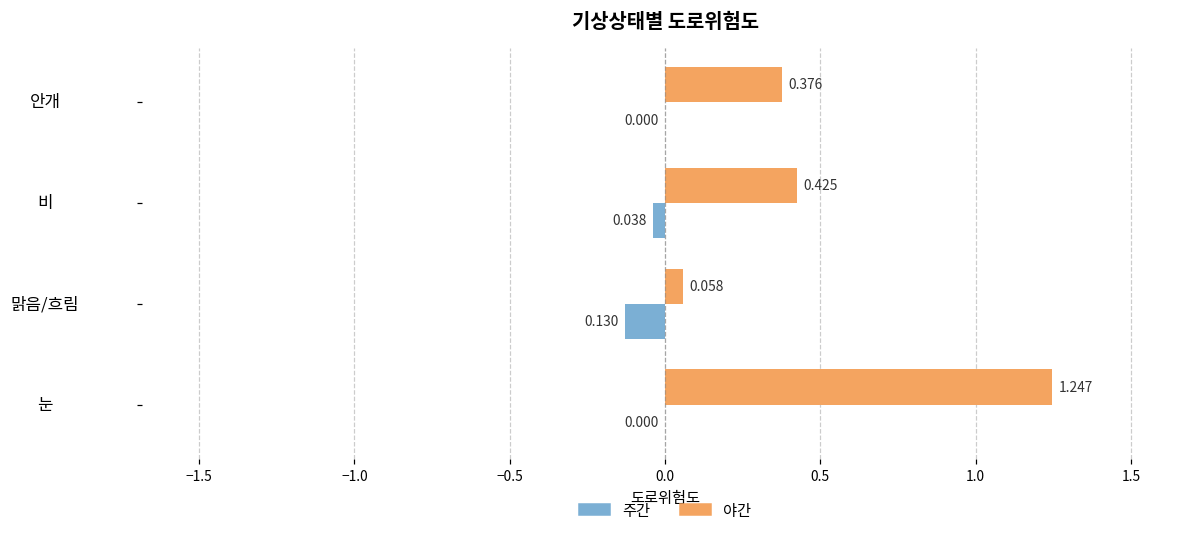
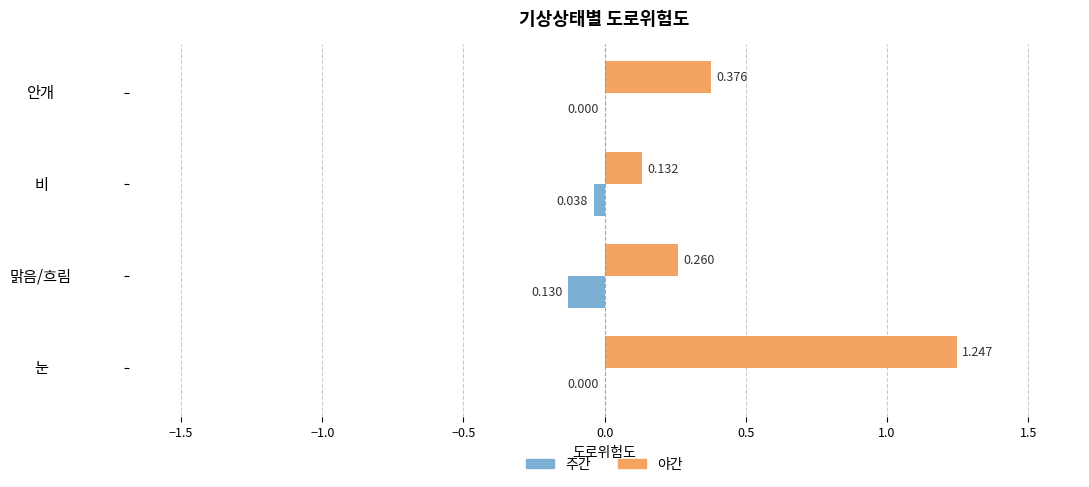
  {
    "주간": {
      "안개": 0.000,
      "눈": 0.000
    },
    "야간": {
      "안개": 0.376,
-     "비": 0.425,
-     "맑음/흐림": 0.058,
+     "비": 0.132,
+     "맑음/흐림": 0.260,
      "눈": 1.247
    }
  }
